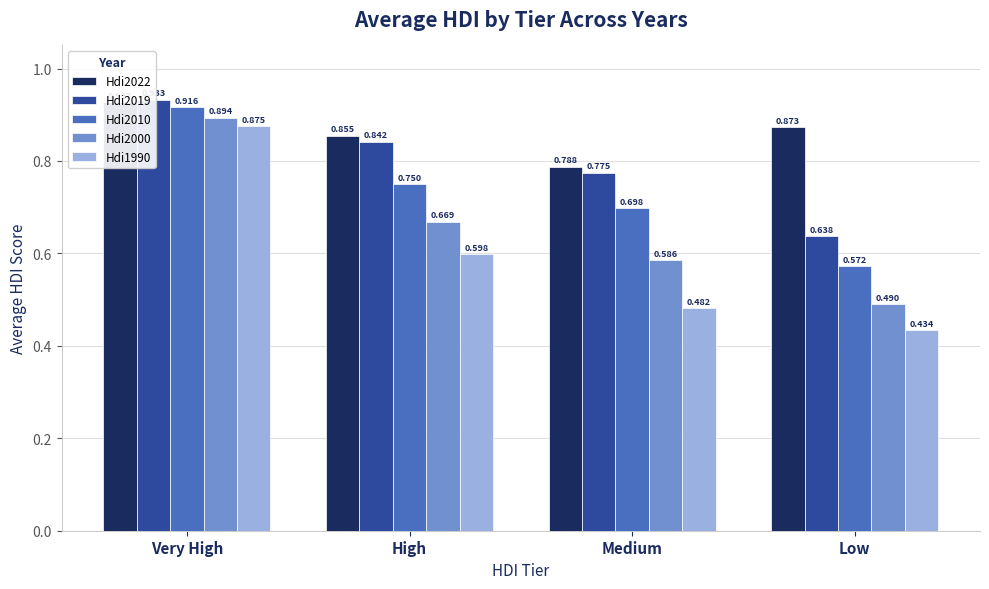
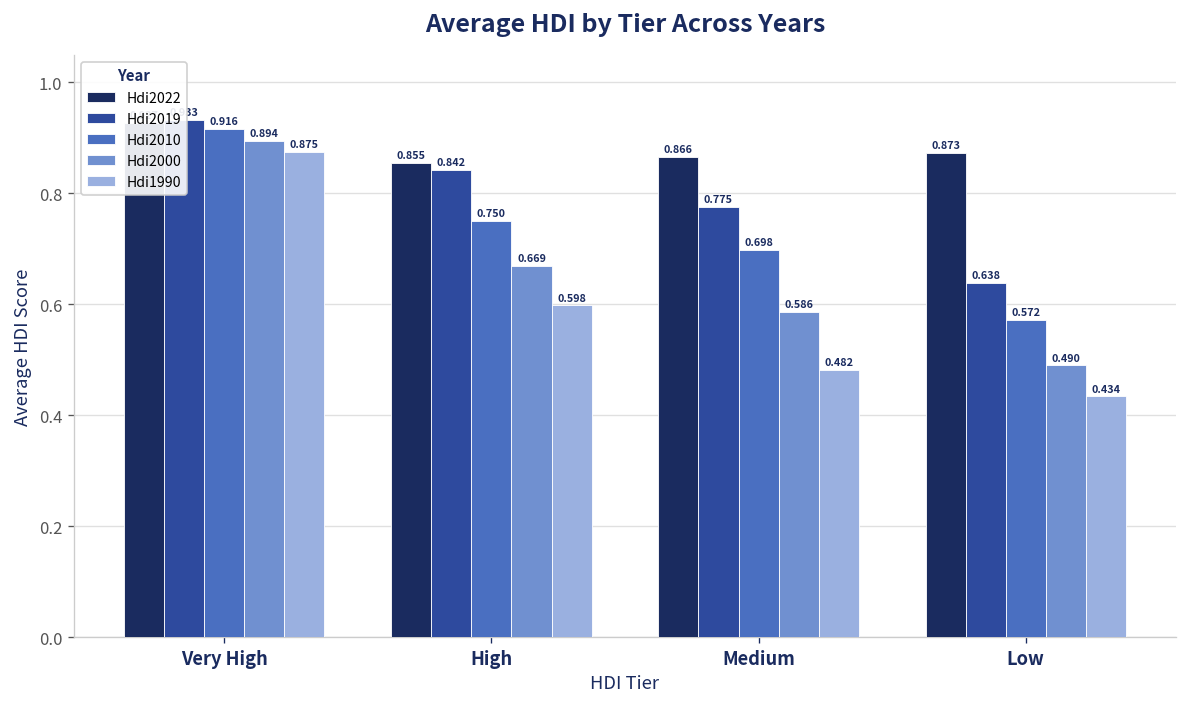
  {
    "Hdi2022": {
      "High": 0.855,
-     "Medium": 0.788,
+     "Medium": 0.866,
      "Low": 0.873
    }
  }
